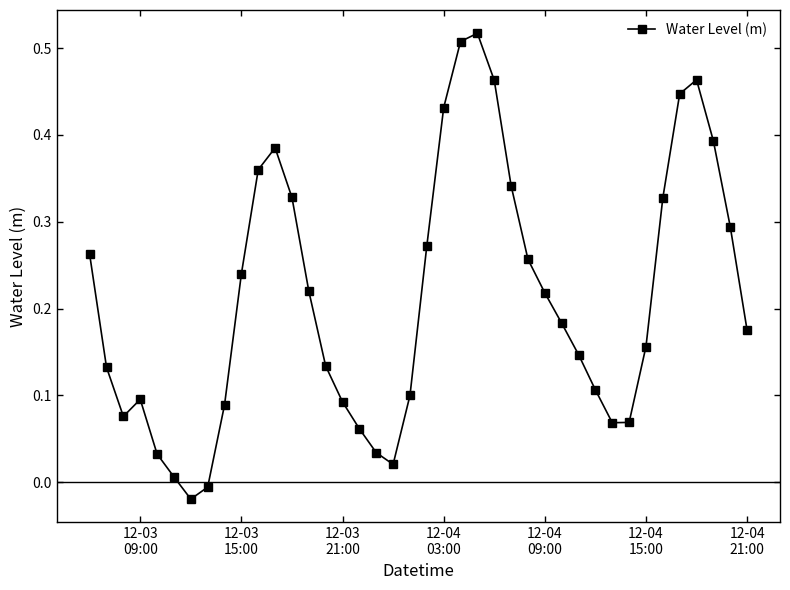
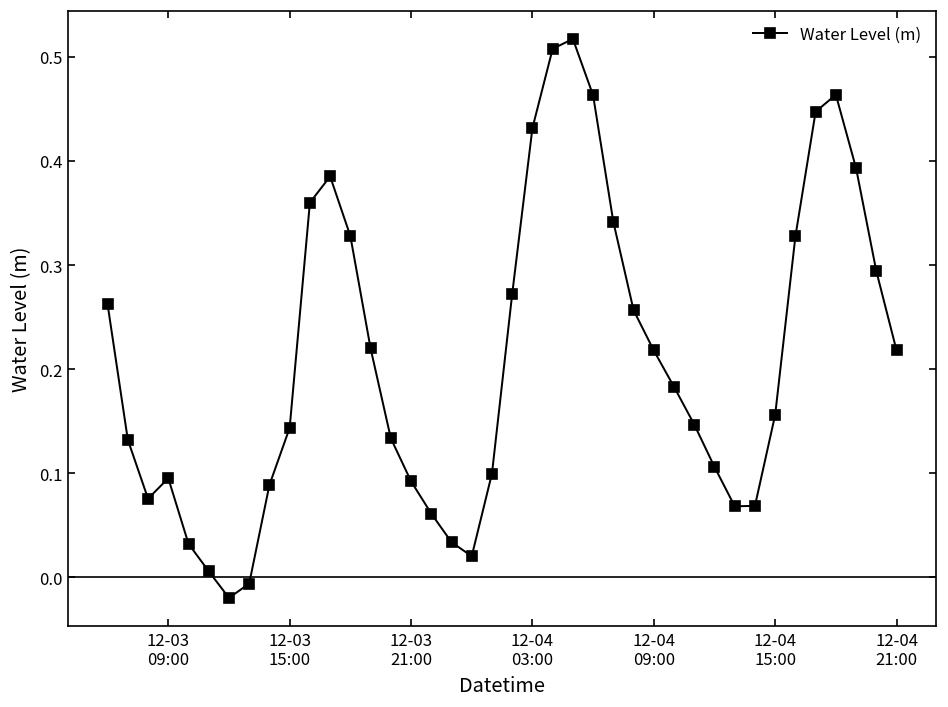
  {
    "12-03 09:00": 0.10,
-   "12-03 15:00": 0.24,
+   "12-03 15:00": 0.14,
    "12-03 21:00": 0.09,
    "12-04 03:00": 0.43,
    "12-04 09:00": 0.22,
    "12-04 15:00": 0.16,
-   "12-04 21:00": 0.17
+   "12-04 21:00": 0.22
  }
